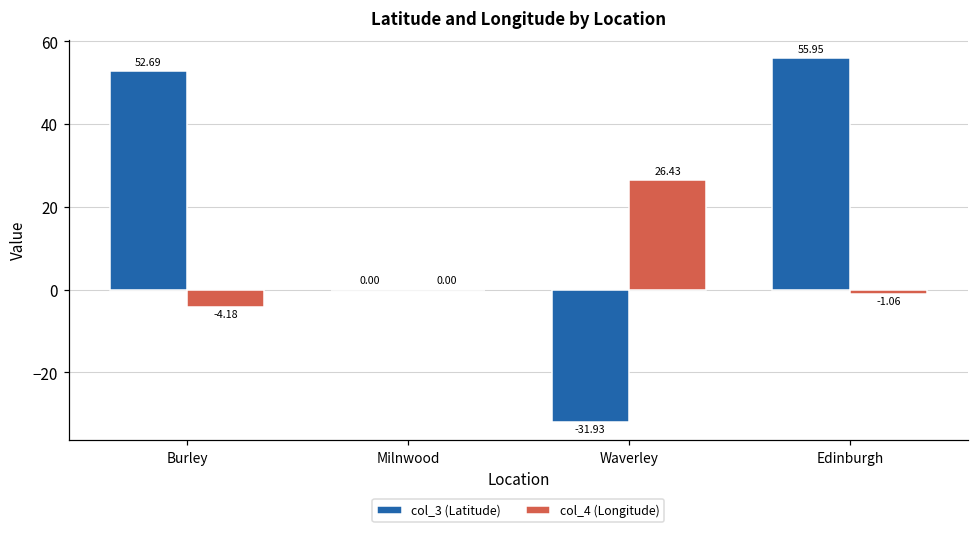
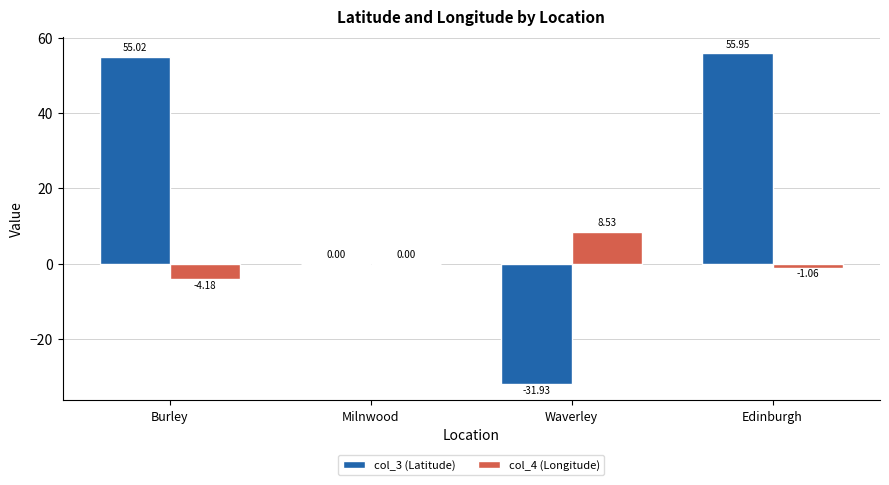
  {
    "col_3 (Latitude)": {
-     "Burley": 52.69,
+     "Burley": 55.02,
      "Milnwood": 0.00,
      "Waverley": -31.93,
      "Edinburgh": 55.95
    },
    "col_4 (Longitude)": {
      "Burley": -4.18,
      "Milnwood": 0.00,
-     "Waverley": 26.43,
+     "Waverley": 8.53,
      "Edinburgh": -1.06
    }
  }
